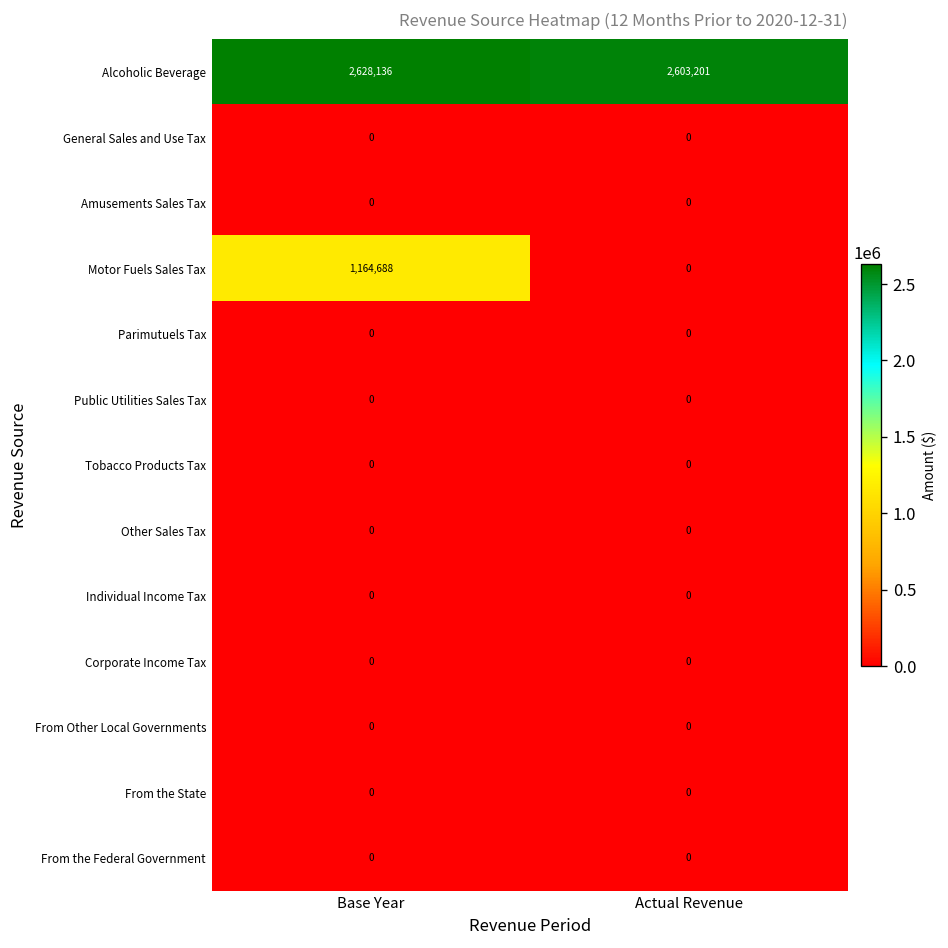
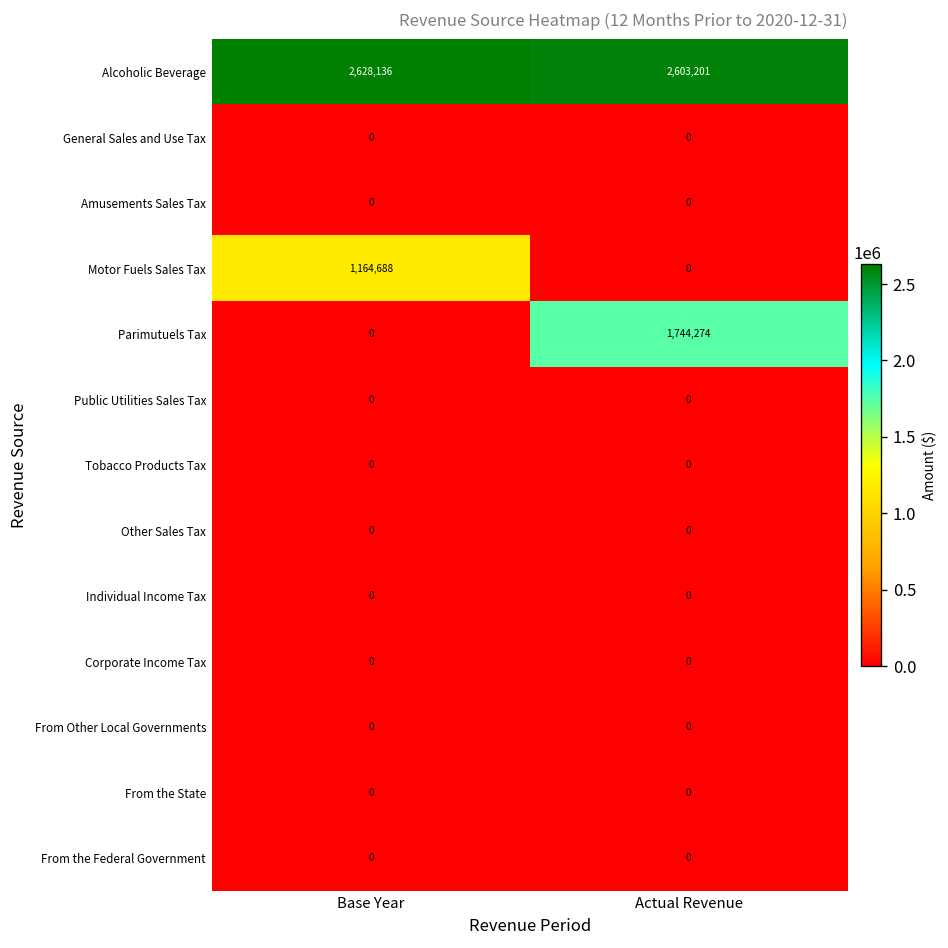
  {
    "Alcoholic Beverage": {
      "Base Year": "2,628,136",
      "Actual Revenue": "2,603,201"
    },
    "General Sales and Use Tax": {
      "Base Year": "0",
      "Actual Revenue": "0"
    },
    "Amusements Sales Tax": {
      "Base Year": "0",
      "Actual Revenue": "0"
    },
    "Motor Fuels Sales Tax": {
      "Base Year": "1,164,688",
      "Actual Revenue": "0"
    },
    "Parimutuels Tax": {
      "Base Year": "0",
-     "Actual Revenue": "0"
+     "Actual Revenue": "1,744,274"
    },
    "Public Utilities Sales Tax": {
      "Base Year": "0",
      "Actual Revenue": "0"
    },
    "Tobacco Products Tax": {
      "Base Year": "0",
      "Actual Revenue": "0"
    },
    "Other Sales Tax": {
      "Base Year": "0",
      "Actual Revenue": "0"
    },
    "Individual Income Tax": {
      "Base Year": "0",
      "Actual Revenue": "0"
    },
    "Corporate Income Tax": {
      "Base Year": "0",
      "Actual Revenue": "0"
    },
    "From Other Local Governments": {
      "Base Year": "0",
      "Actual Revenue": "0"
    },
    "From the State": {
      "Base Year": "0",
      "Actual Revenue": "0"
    },
    "From the Federal Government": {
      "Base Year": "0",
      "Actual Revenue": "0"
    }
  }
